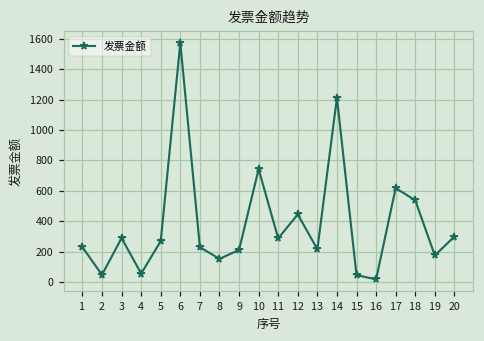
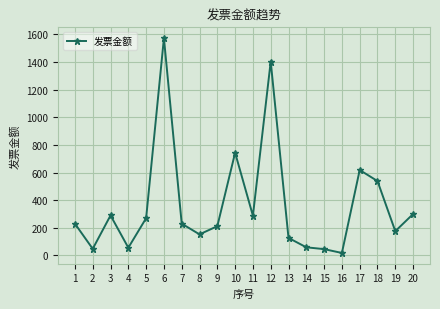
  {
    "1": 230,
    "2": 50,
    "3": 290,
    "4": 60,
    "5": 270,
    "6": 1570,
    "7": 230,
    "8": 150,
    "9": 210,
    "10": 740,
    "11": 290,
-   "12": 440,
-   "13": 220,
-   "14": 1210,
+   "12": 1400,
+   "13": 130,
+   "14": 60,
    "15": 40,
    "16": 20,
    "17": 620,
    "18": 540,
    "19": 170,
    "20": 300
  }
